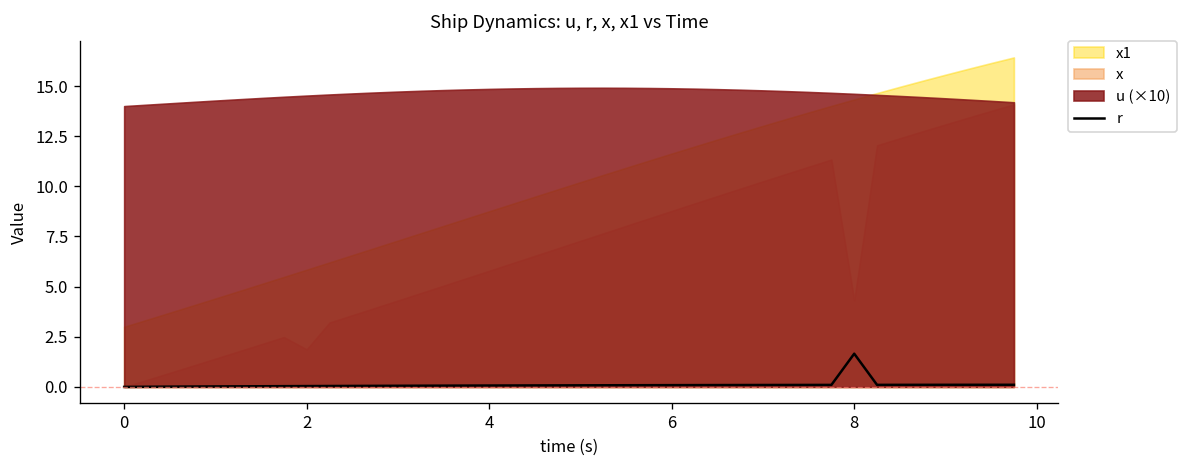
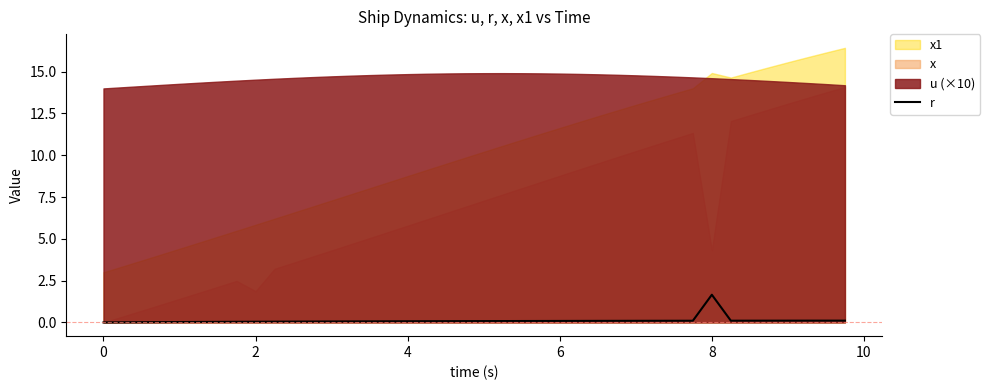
  {
    "x1": {
      "0": 3.0,
      "2": 5.8,
      "4": 8.8,
      "6": 11.6,
-     "8": 14.3
+     "8": 14.9
    },
    "r": {
      "2": 0.0,
      "4": 0.1,
      "6": 0.1,
      "8": 1.7
    },
    "x": {
      "2": 1.9,
      "4": 5.8,
      "6": 8.8,
      "8": 4.3
    },
    "u (×10)": {
      "0": 14.0,
      "2": 14.5,
      "4": 14.9,
      "6": 14.9,
      "8": 14.6
    }
  }
